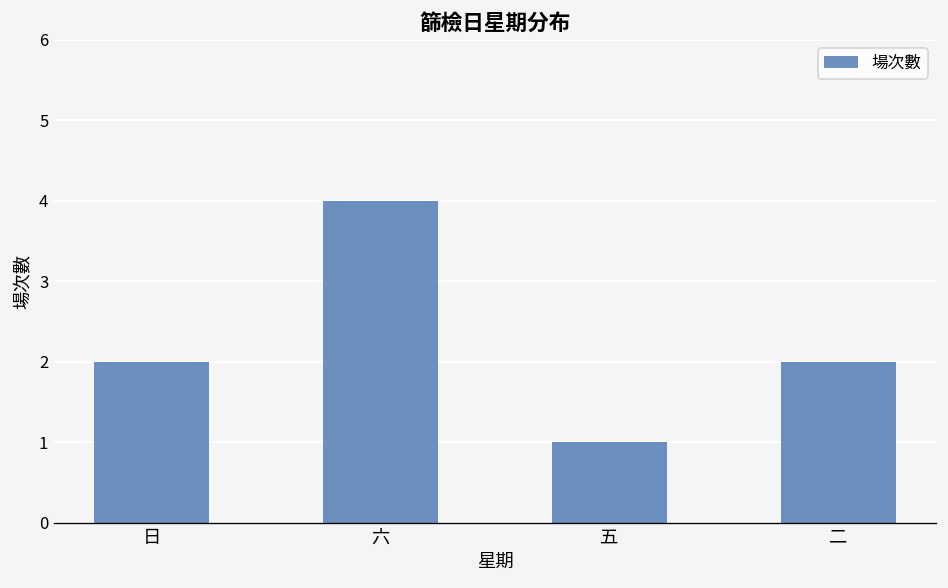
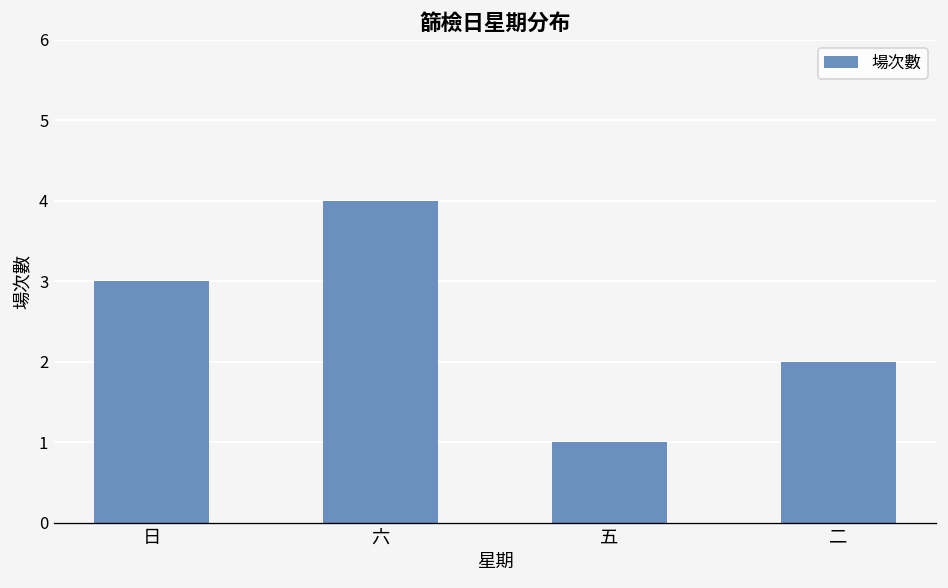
  {
-   "日": 2,
+   "日": 3,
    "六": 4,
    "五": 1,
    "二": 2
  }
